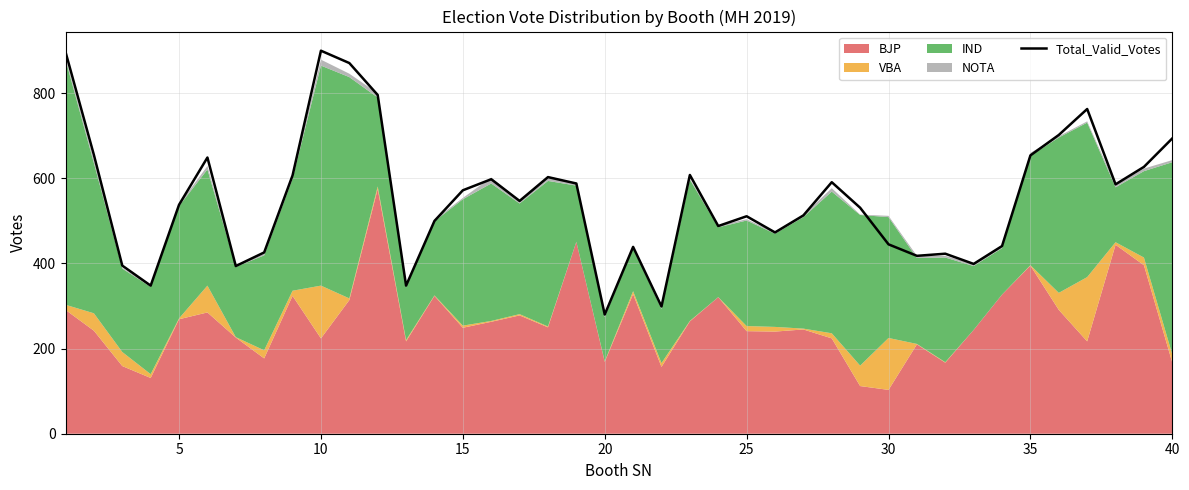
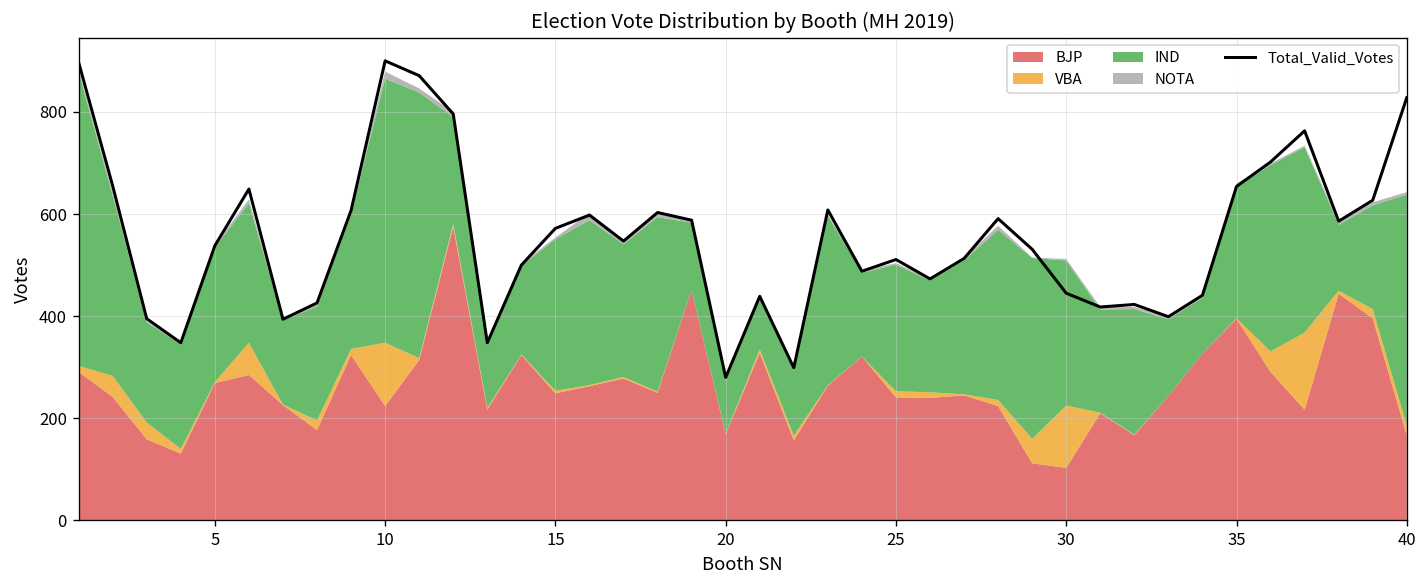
  {
    "Total_Valid_Votes": {
      "10": 900,
      "15": 570,
      "25": 510,
      "30": 450,
-     "40": 690
+     "40": 830
    },
    "BJP": {
      "10": 220,
      "25": 240,
      "30": 100,
      "40": 170
    },
    "VBA": {
      "10": 120,
      "25": 10,
      "30": 120,
      "40": 20
    },
    "IND": {
      "10": 520
    },
    "NOTA": {
      "10": 10,
      "35": 10
    }
  }
